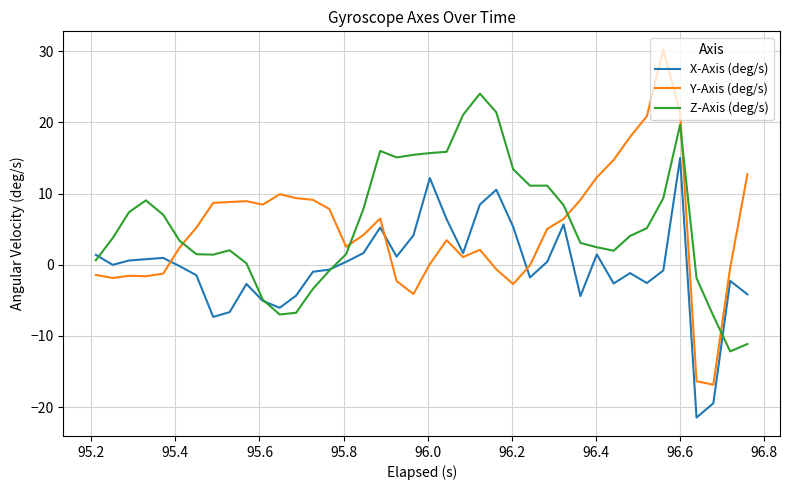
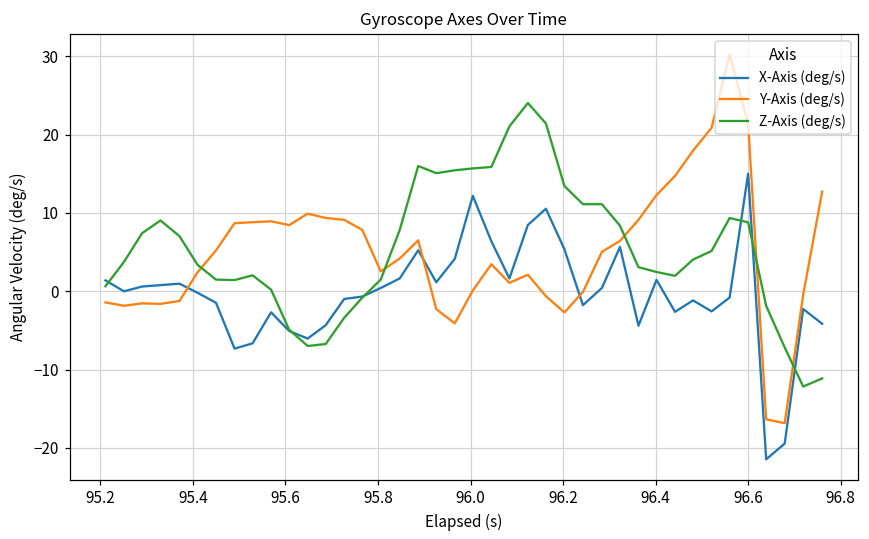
  {
    "X-Axis (deg/s)": {
      "96.6": 15
    },
    "Z-Axis (deg/s)": {
-     "96.6": 20
+     "96.6": 9
    }
  }
